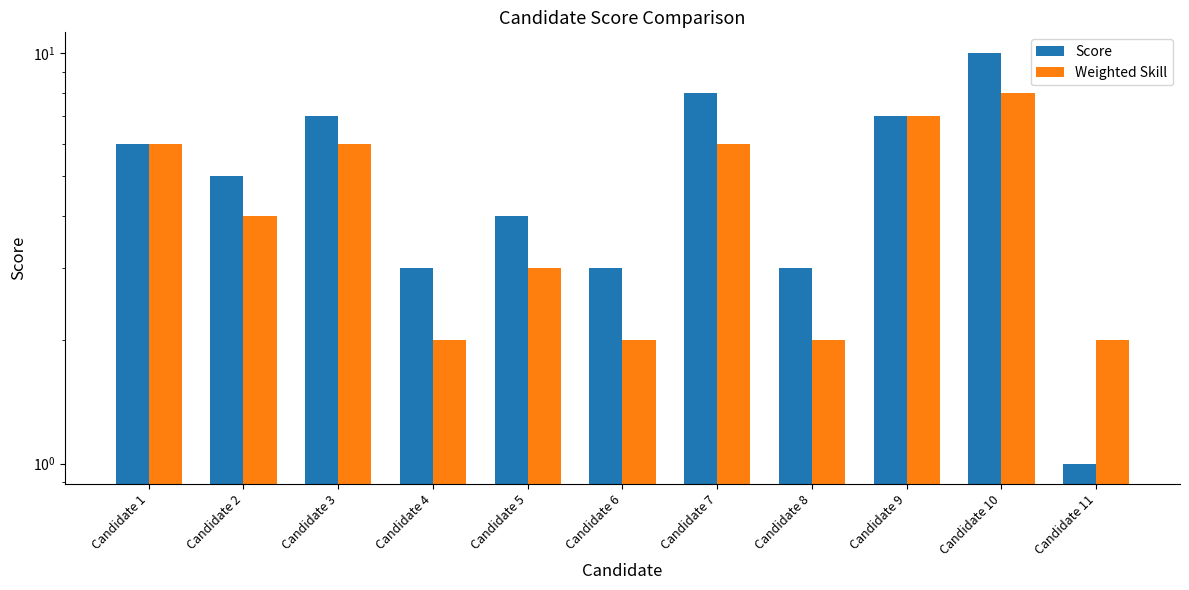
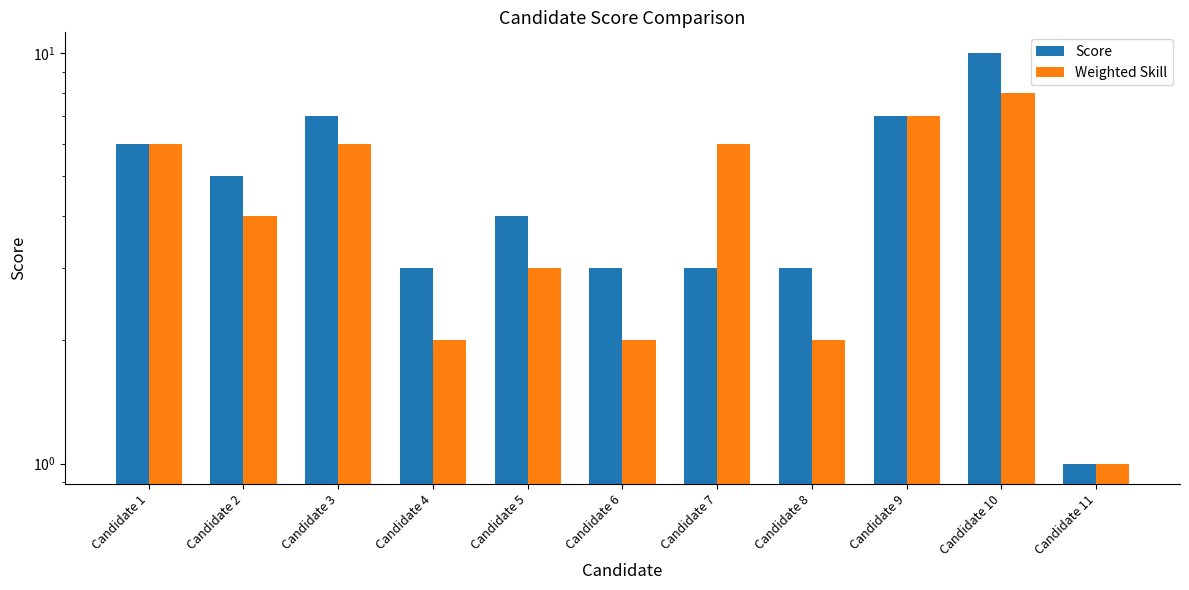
  {
    "Score": {
      "Candidate 1": 6,
      "Candidate 2": 5,
      "Candidate 3": 7,
      "Candidate 4": 3,
      "Candidate 5": 4,
      "Candidate 6": 3,
-     "Candidate 7": 8,
+     "Candidate 7": 3,
      "Candidate 8": 3,
      "Candidate 9": 7,
      "Candidate 10": 10,
      "Candidate 11": 1
    },
    "Weighted Skill": {
      "Candidate 1": 6,
      "Candidate 2": 4,
      "Candidate 3": 6,
      "Candidate 4": 2,
      "Candidate 5": 3,
      "Candidate 6": 2,
      "Candidate 7": 6,
      "Candidate 8": 2,
      "Candidate 9": 7,
      "Candidate 10": 8,
-     "Candidate 11": 2
+     "Candidate 11": 1
    }
  }
